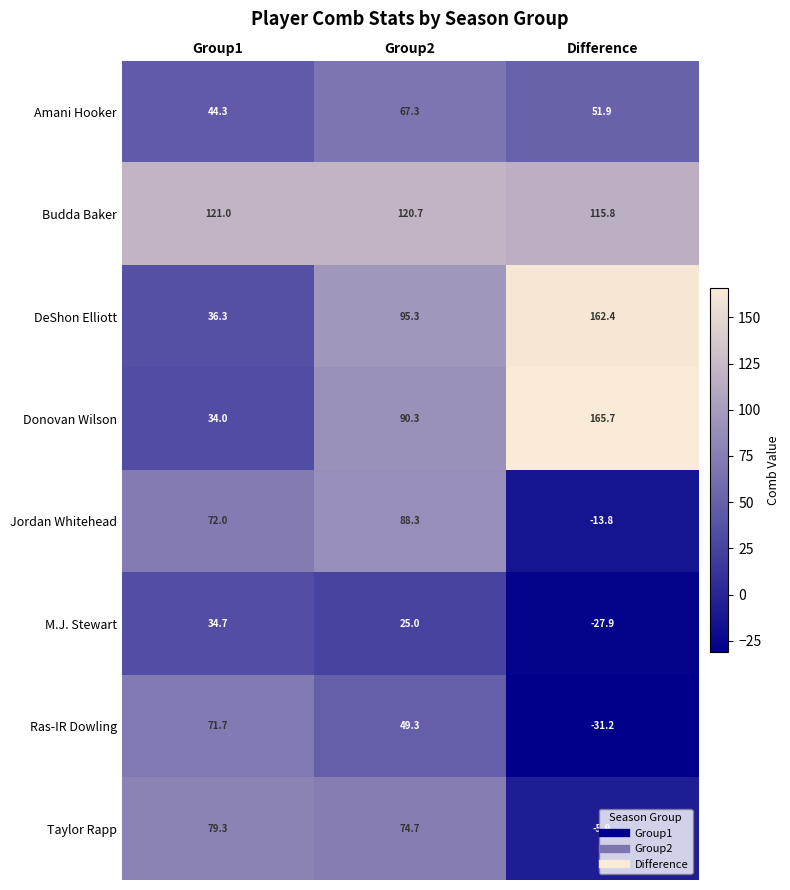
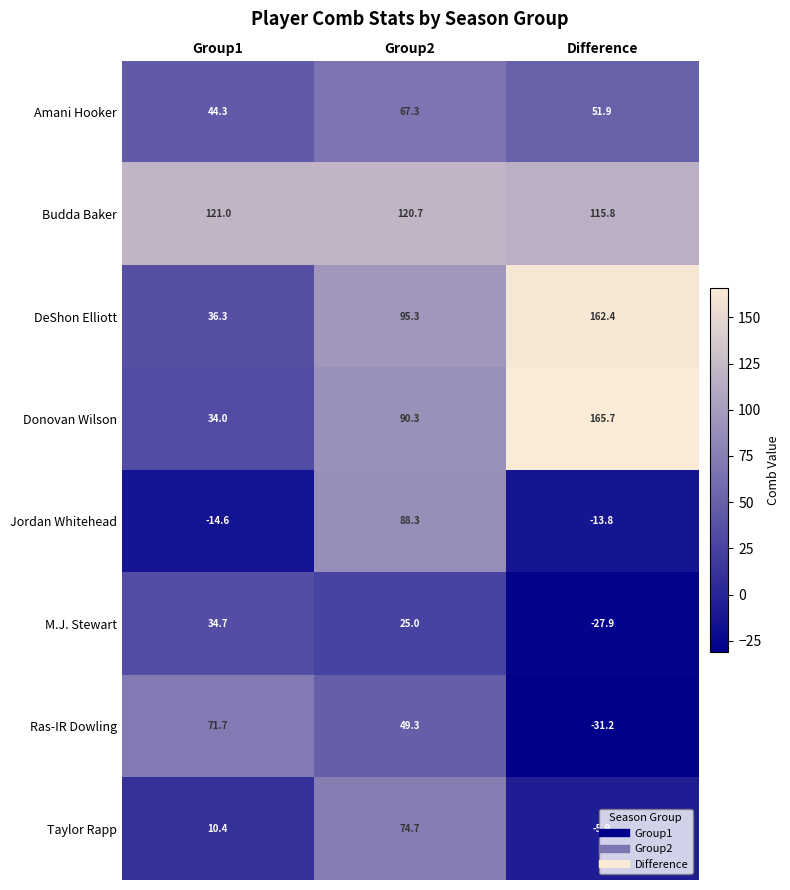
  {
    "Amani Hooker": {
      "Group1": 44.3,
      "Group2": 67.3,
      "Difference": 51.9
    },
    "Budda Baker": {
      "Group1": 121.0,
      "Group2": 120.7,
      "Difference": 115.8
    },
    "DeShon Elliott": {
      "Group1": 36.3,
      "Group2": 95.3,
      "Difference": 162.4
    },
    "Donovan Wilson": {
      "Group1": 34.0,
      "Group2": 90.3,
      "Difference": 165.7
    },
    "Jordan Whitehead": {
-     "Group1": 72.0,
+     "Group1": -14.6,
      "Group2": 88.3,
      "Difference": -13.8
    },
    "M.J. Stewart": {
      "Group1": 34.7,
      "Group2": 25.0,
      "Difference": -27.9
    },
    "Ras-IR Dowling": {
      "Group1": 71.7,
      "Group2": 49.3,
      "Difference": -31.2
    },
    "Taylor Rapp": {
-     "Group1": 79.3,
+     "Group1": 10.4,
      "Group2": 74.7
    }
  }
